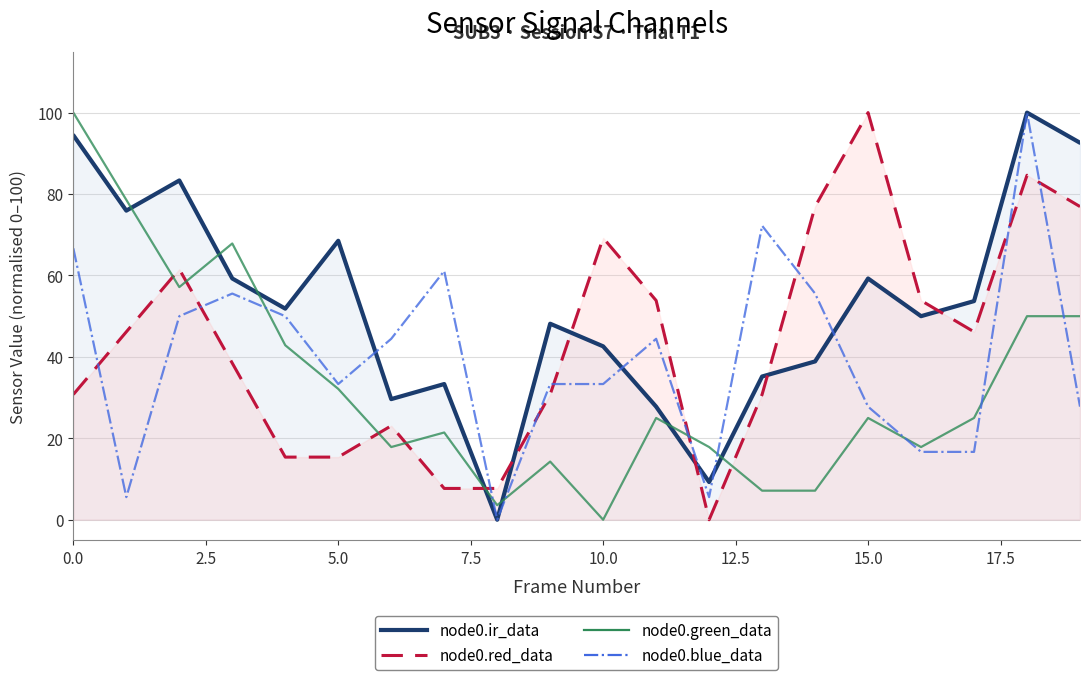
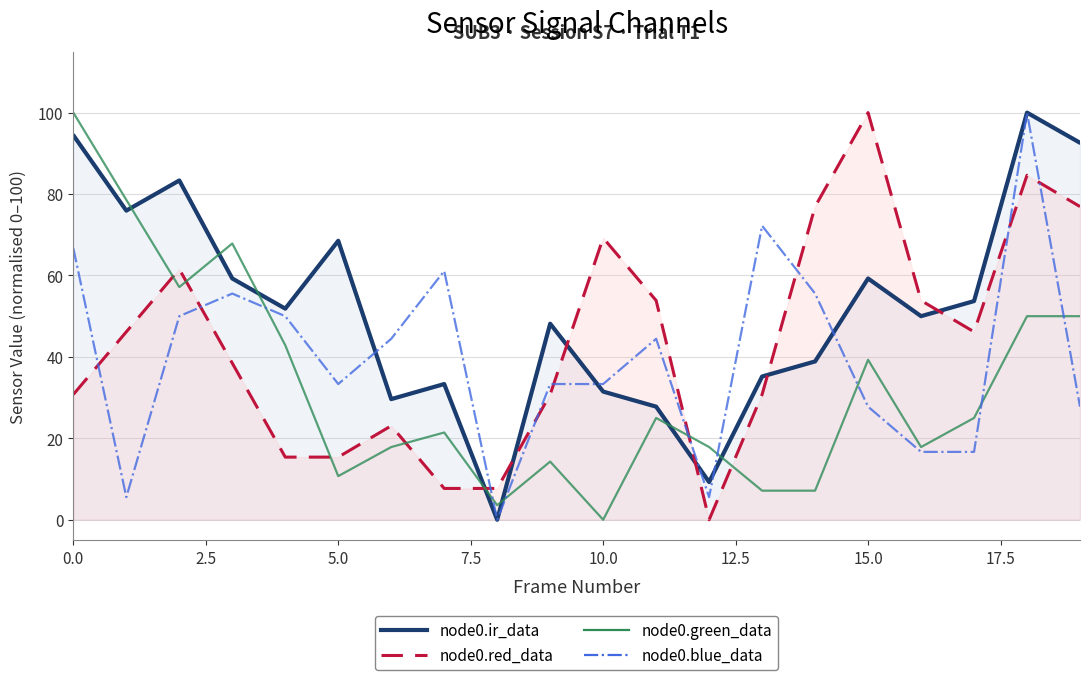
  {
    "node0.ir_data": {
      "0.0": 94,
      "5.0": 69,
-     "10.0": 43,
+     "10.0": 31,
      "15.0": 59
    },
    "node0.red_data": {
      "0.0": 31,
      "5.0": 15,
      "10.0": 69,
      "15.0": 100
    },
    "node0.green_data": {
      "0.0": 100,
-     "5.0": 32,
+     "5.0": 11,
      "10.0": 0,
-     "15.0": 25
+     "15.0": 39
    },
    "node0.blue_data": {
      "0.0": 67,
      "5.0": 33,
      "10.0": 33,
      "15.0": 28
    }
  }
